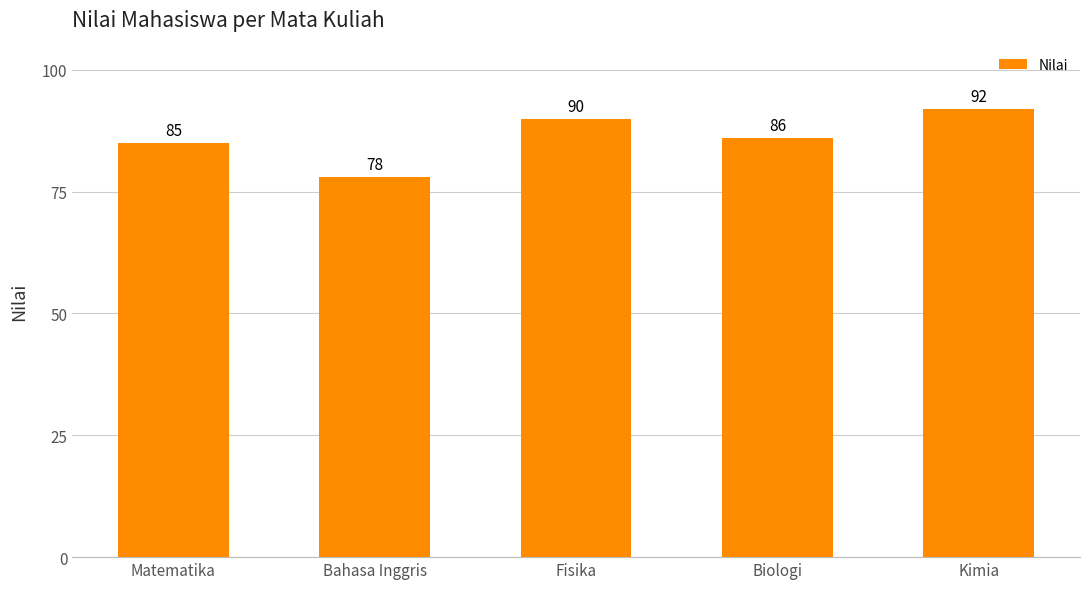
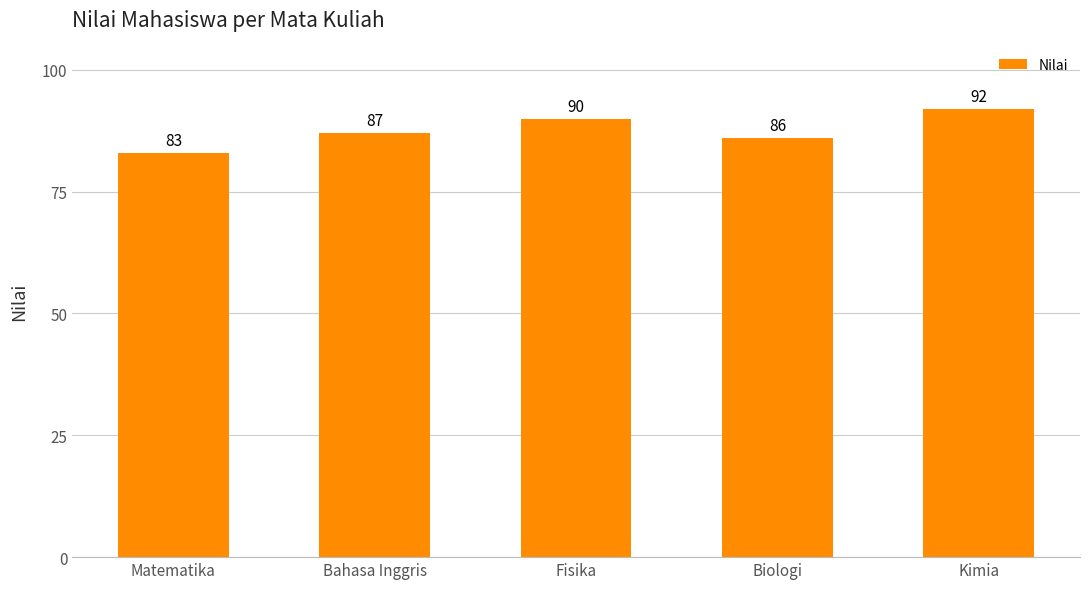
  {
-   "Matematika": 85,
-   "Bahasa Inggris": 78,
+   "Matematika": 83,
+   "Bahasa Inggris": 87,
    "Fisika": 90,
    "Biologi": 86,
    "Kimia": 92
  }
